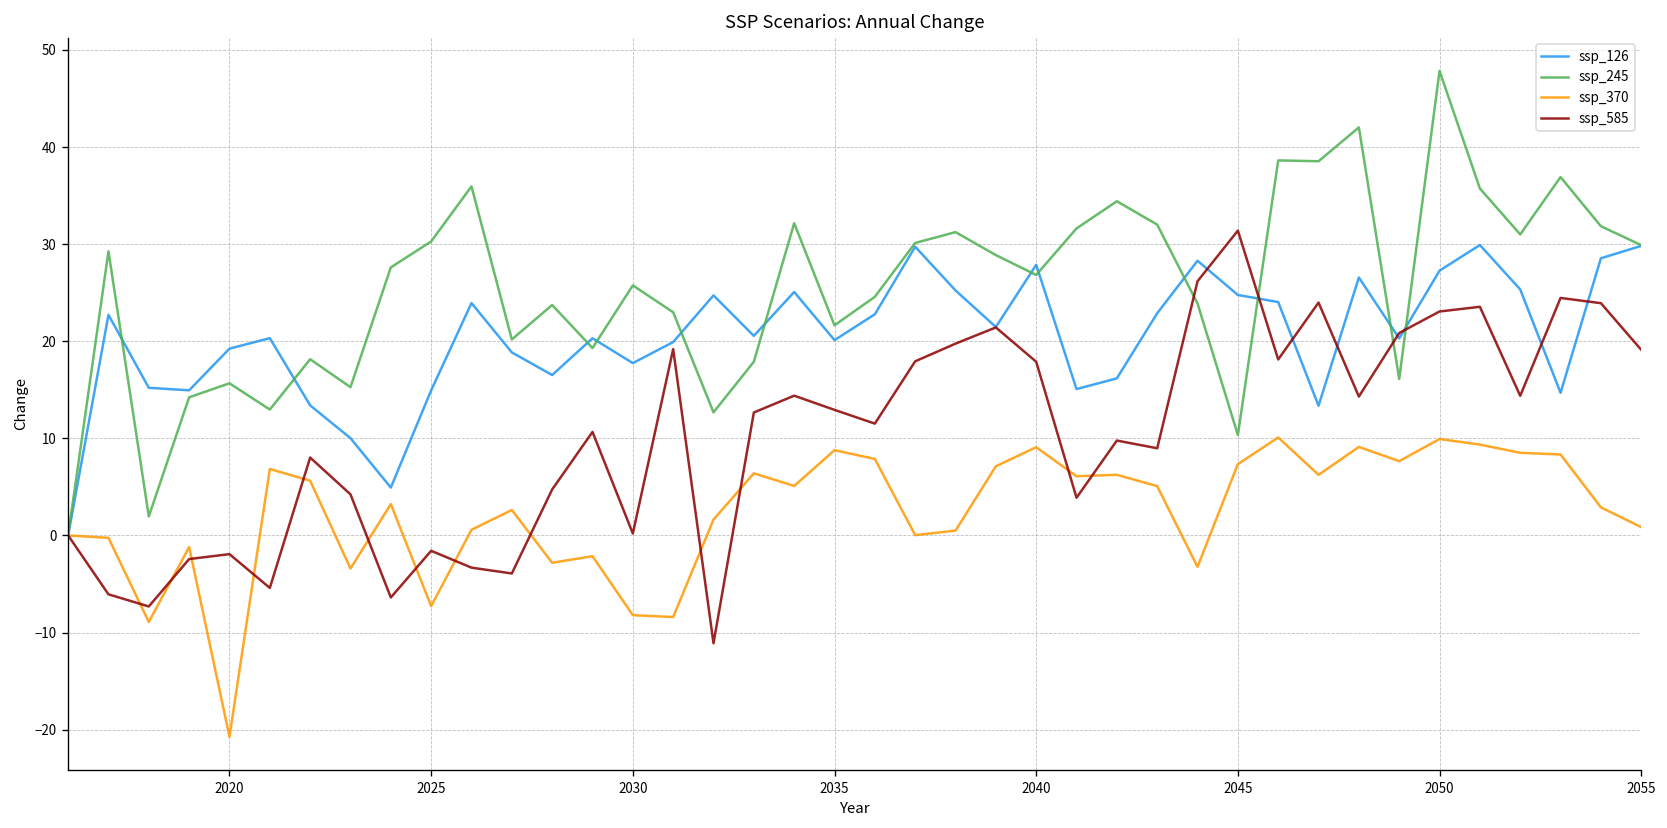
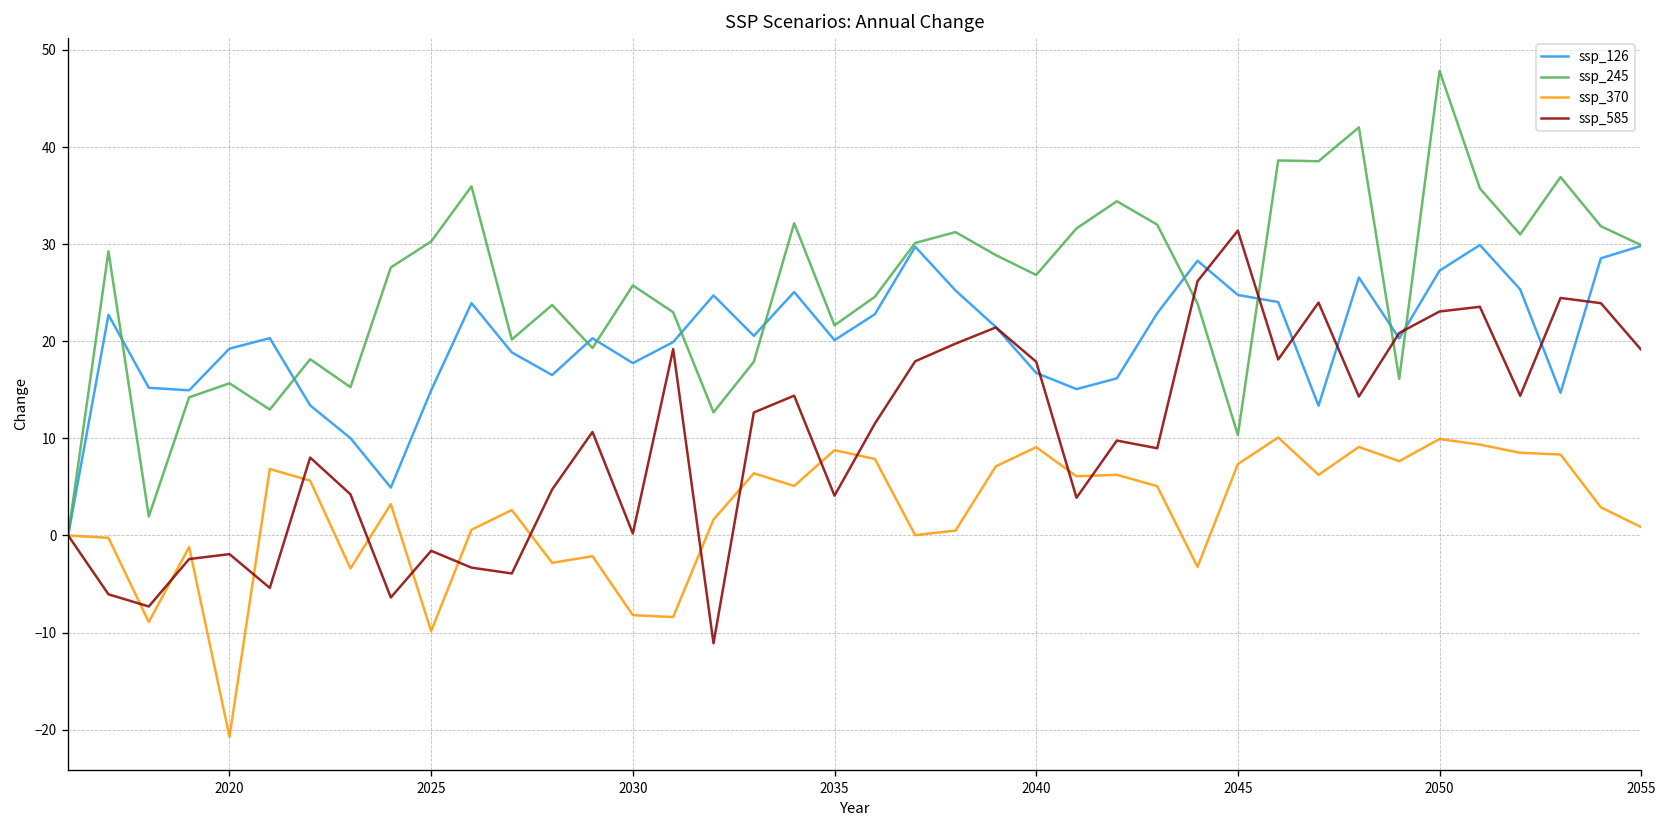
  {
    "ssp_126": {
      "2020": 19,
      "2025": 15,
      "2030": 18,
      "2035": 20,
-     "2040": 28,
+     "2040": 17,
      "2045": 25,
      "2050": 27
    },
    "ssp_245": {
      "2020": 16,
      "2025": 30,
      "2030": 26,
      "2035": 22,
      "2040": 27,
      "2045": 10,
      "2050": 48
    },
    "ssp_370": {
      "2020": -21,
-     "2025": -7,
+     "2025": -10,
      "2030": -8,
      "2035": 9,
      "2040": 9,
      "2045": 7,
      "2050": 10,
      "2055": 1
    },
    "ssp_585": {
      "2020": -2,
      "2025": -2,
      "2030": 0,
-     "2035": 13,
+     "2035": 4,
      "2040": 18,
      "2045": 31,
      "2050": 23,
      "2055": 19
    }
  }
